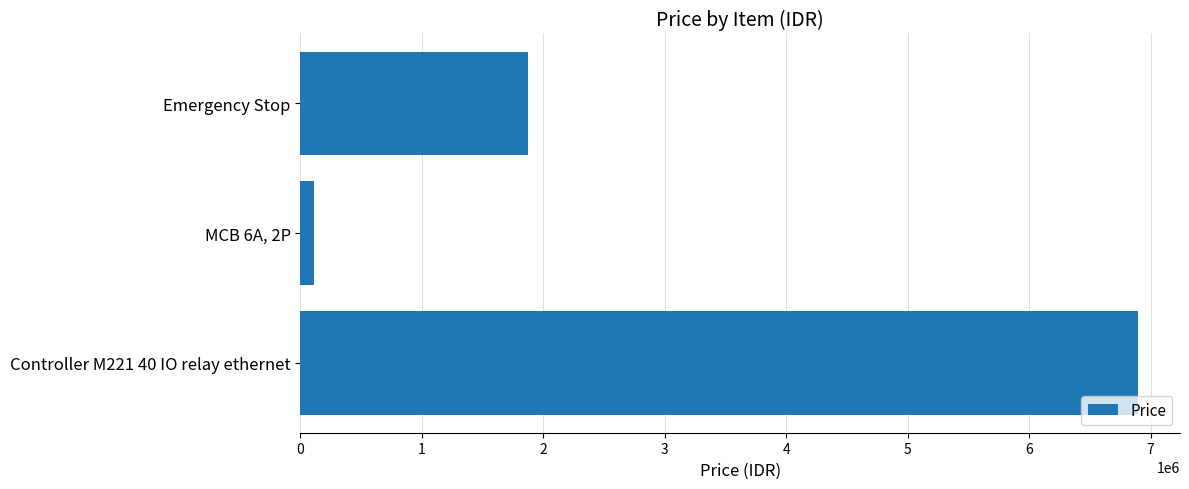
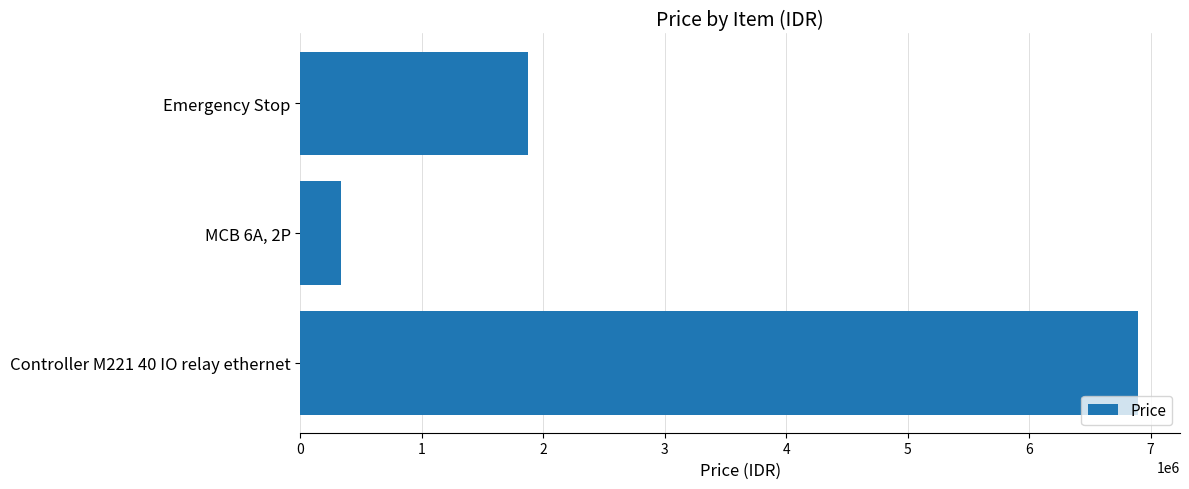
  {
    "Emergency Stop": 1870000,
-   "MCB 6A, 2P": 110000,
+   "MCB 6A, 2P": 340000,
    "Controller M221 40 IO relay ethernet": 6900000
  }
